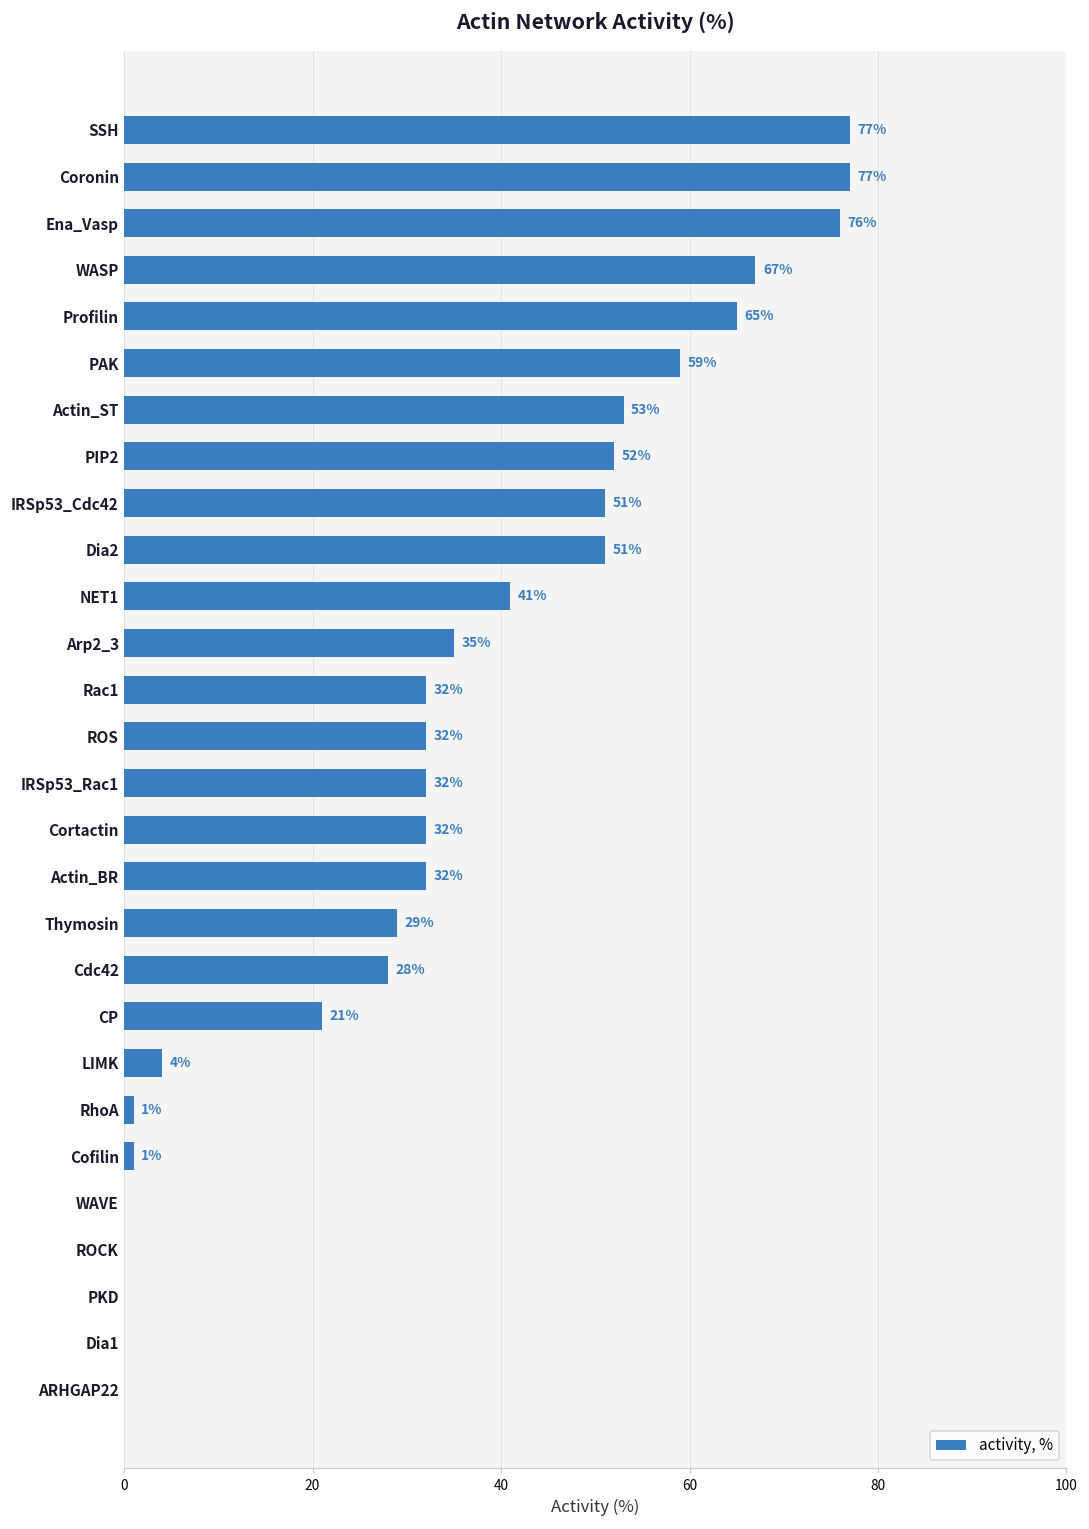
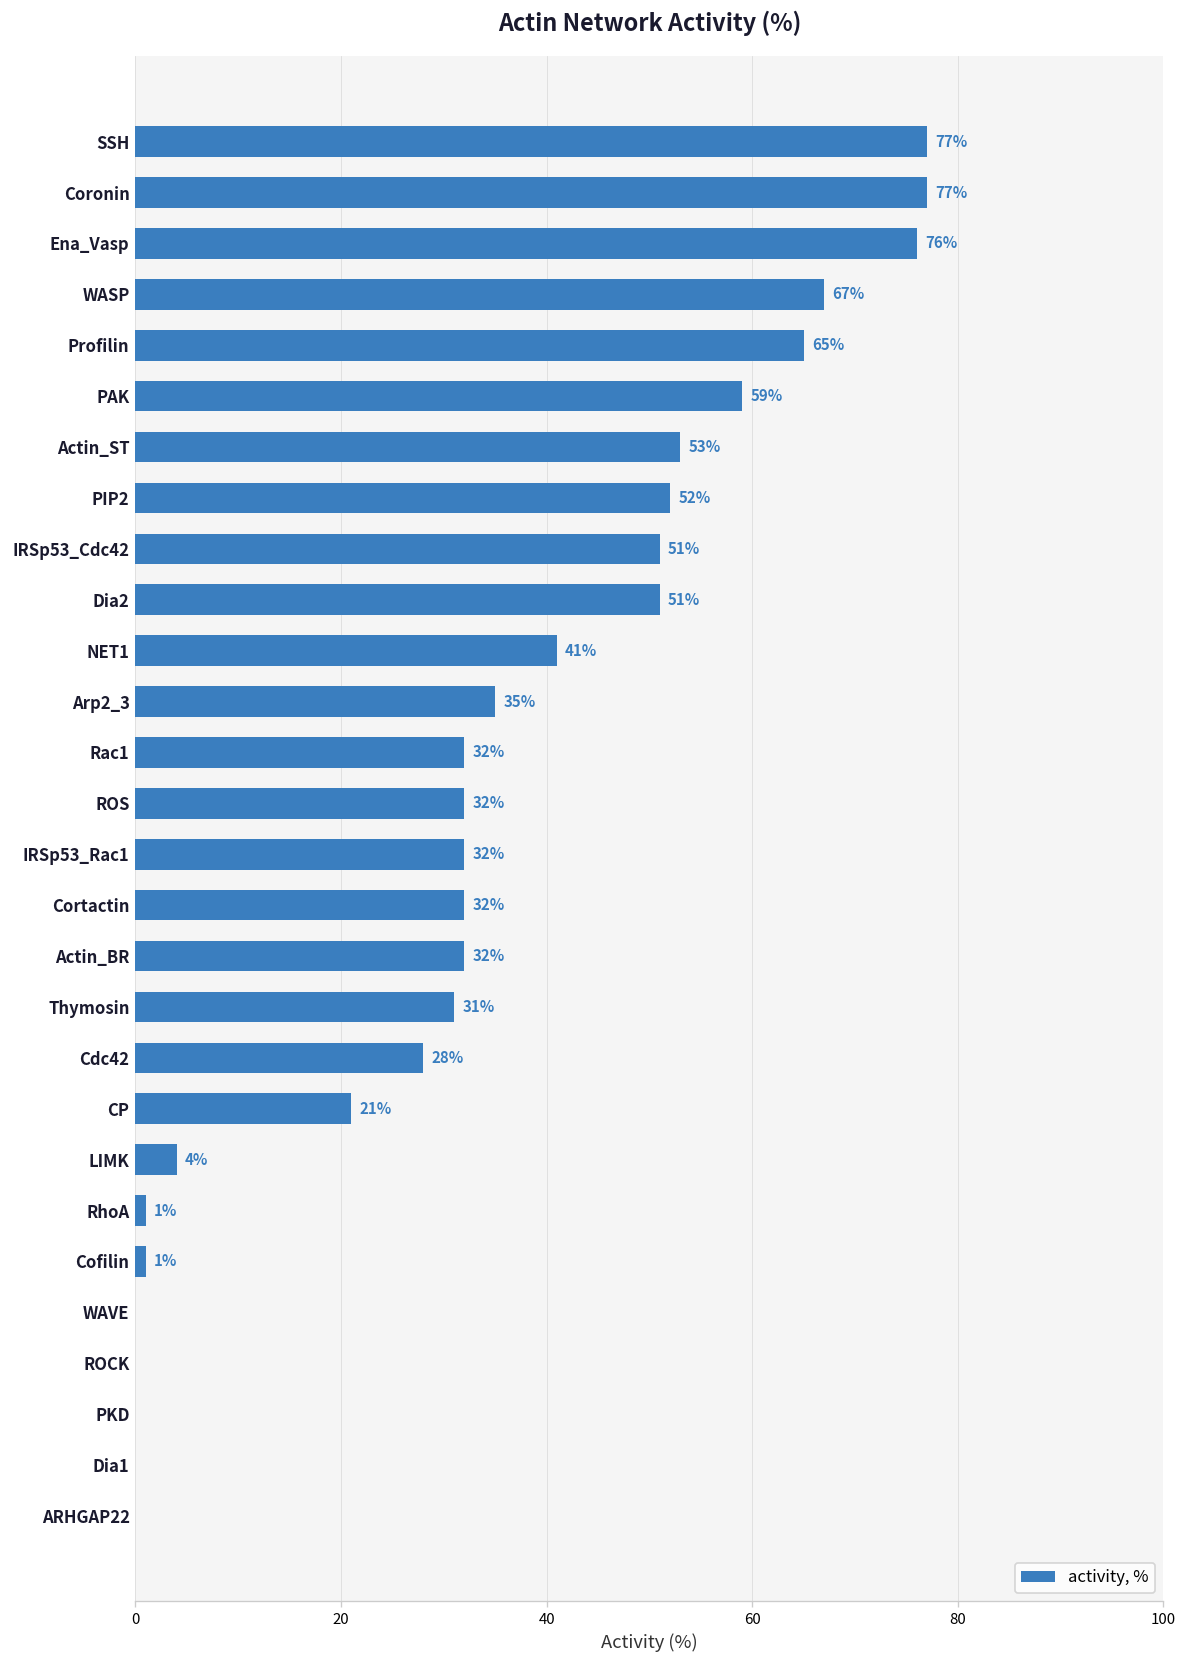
  {
    "SSH": "77%",
    "Coronin": "77%",
    "Ena_Vasp": "76%",
    "WASP": "67%",
    "Profilin": "65%",
    "PAK": "59%",
    "Actin_ST": "53%",
    "PIP2": "52%",
    "IRSp53_Cdc42": "51%",
    "Dia2": "51%",
    "NET1": "41%",
    "Arp2_3": "35%",
    "Rac1": "32%",
    "ROS": "32%",
    "IRSp53_Rac1": "32%",
    "Cortactin": "32%",
    "Actin_BR": "32%",
-   "Thymosin": "29%",
+   "Thymosin": "31%",
    "Cdc42": "28%",
    "CP": "21%",
    "LIMK": "4%",
    "RhoA": "1%",
    "Cofilin": "1%"
  }
